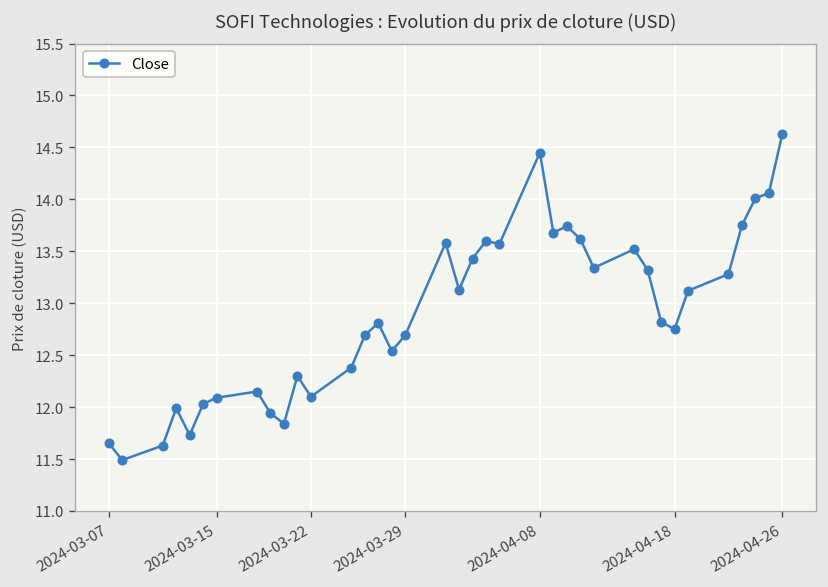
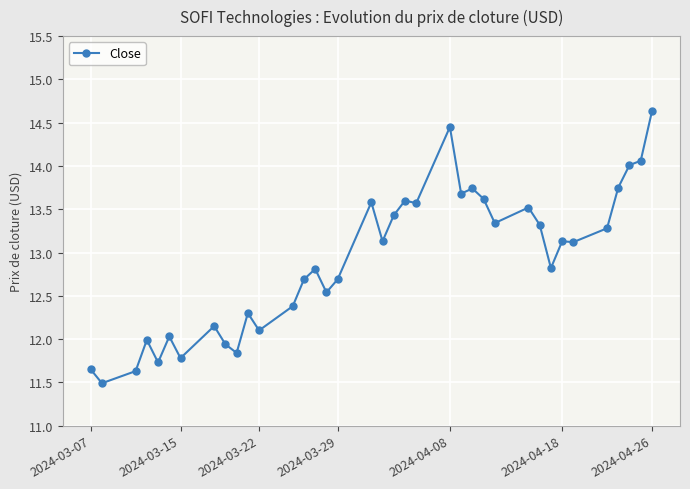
  {
    "2024-03-07": 11.7,
-   "2024-03-15": 12.1,
+   "2024-03-15": 11.8,
    "2024-03-22": 12.1,
    "2024-03-29": 12.7,
    "2024-04-08": 14.5,
-   "2024-04-18": 12.8,
+   "2024-04-18": 13.1,
    "2024-04-26": 14.6
  }
